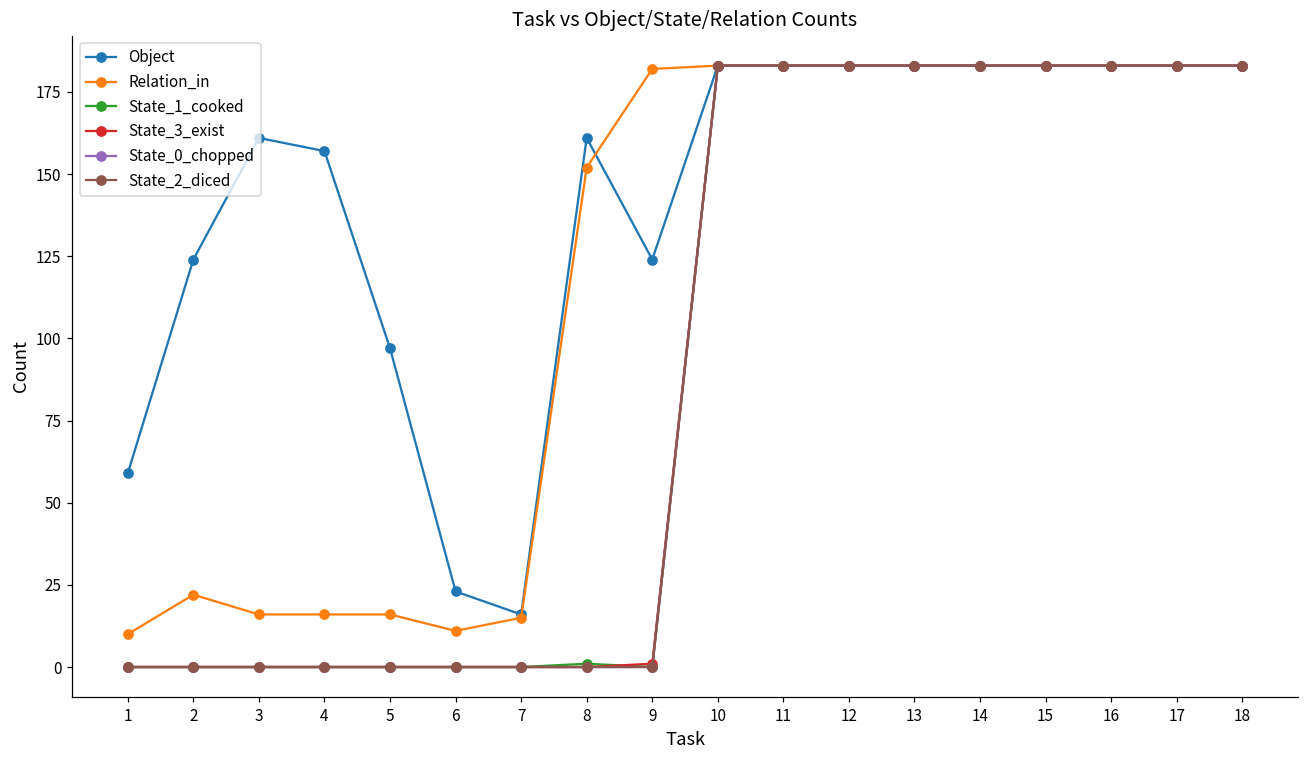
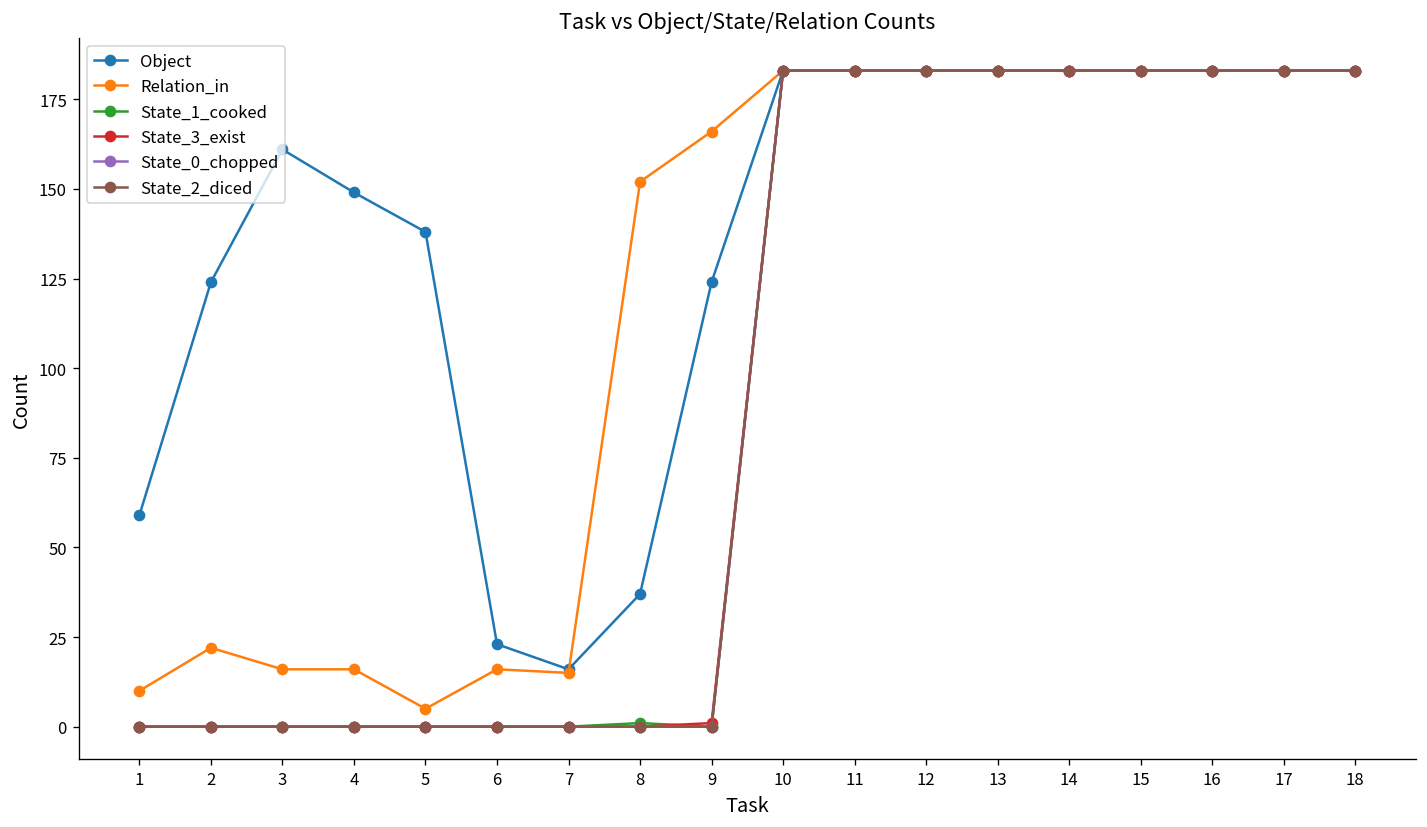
  {
    "Object": {
      "1": 59,
      "2": 124,
-     "4": 157,
-     "5": 97,
+     "4": 149,
+     "5": 138,
      "6": 23,
      "7": 16,
-     "8": 161,
+     "8": 37,
      "9": 124
    },
    "Relation_in": {
      "1": 10,
      "2": 22,
      "3": 16,
      "4": 16,
-     "5": 16,
-     "6": 11,
+     "5": 5,
+     "6": 16,
      "7": 15,
      "8": 152,
-     "9": 182
+     "9": 166
    },
    "State_1_cooked": {
      "8": 1
    },
    "State_3_exist": {
      "9": 1
    }
  }
